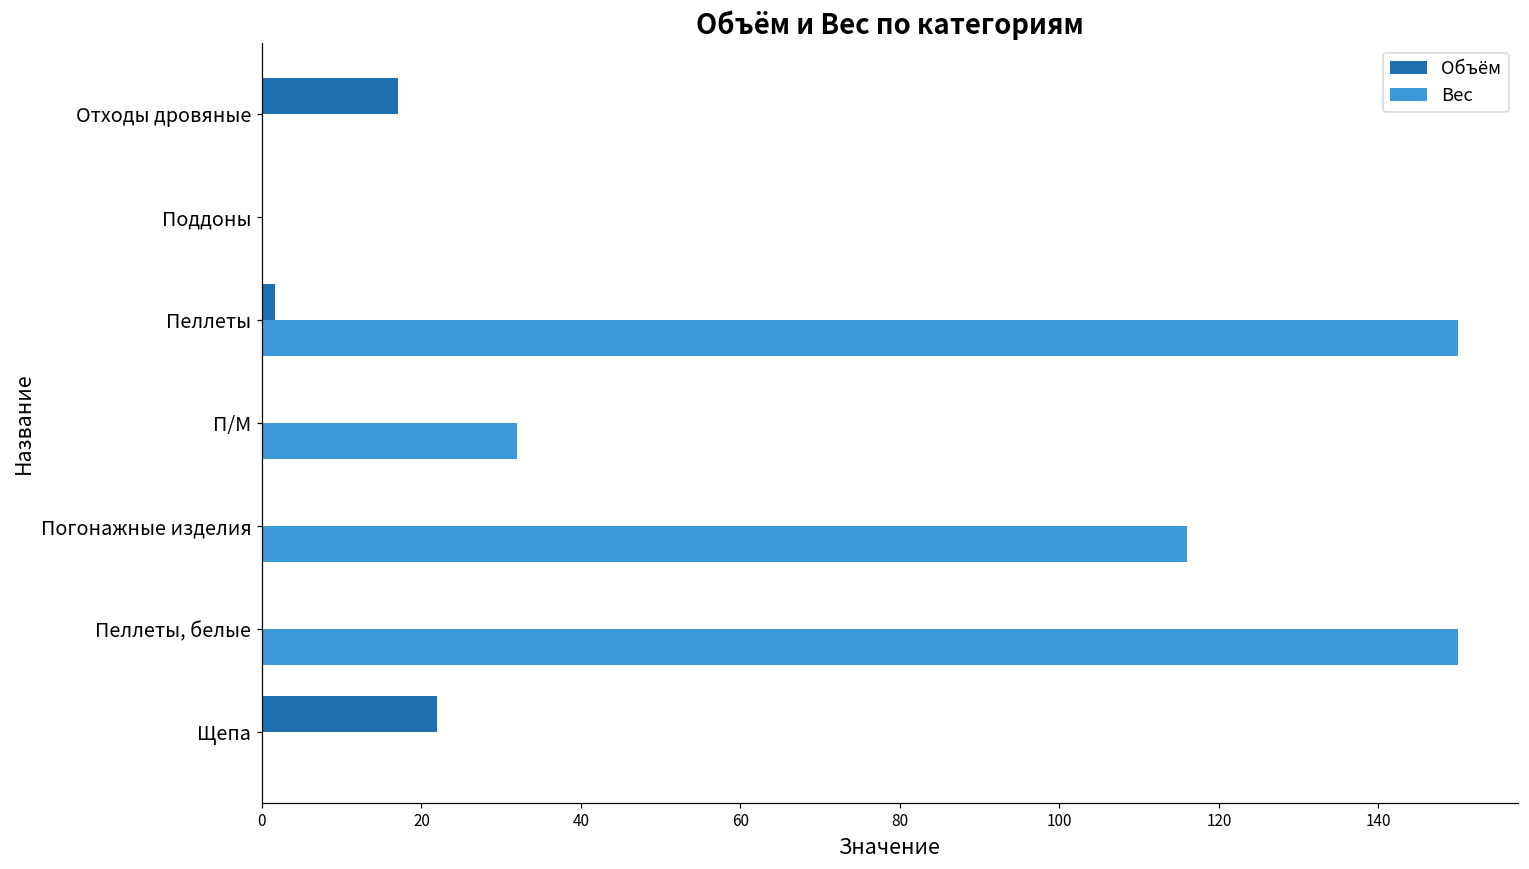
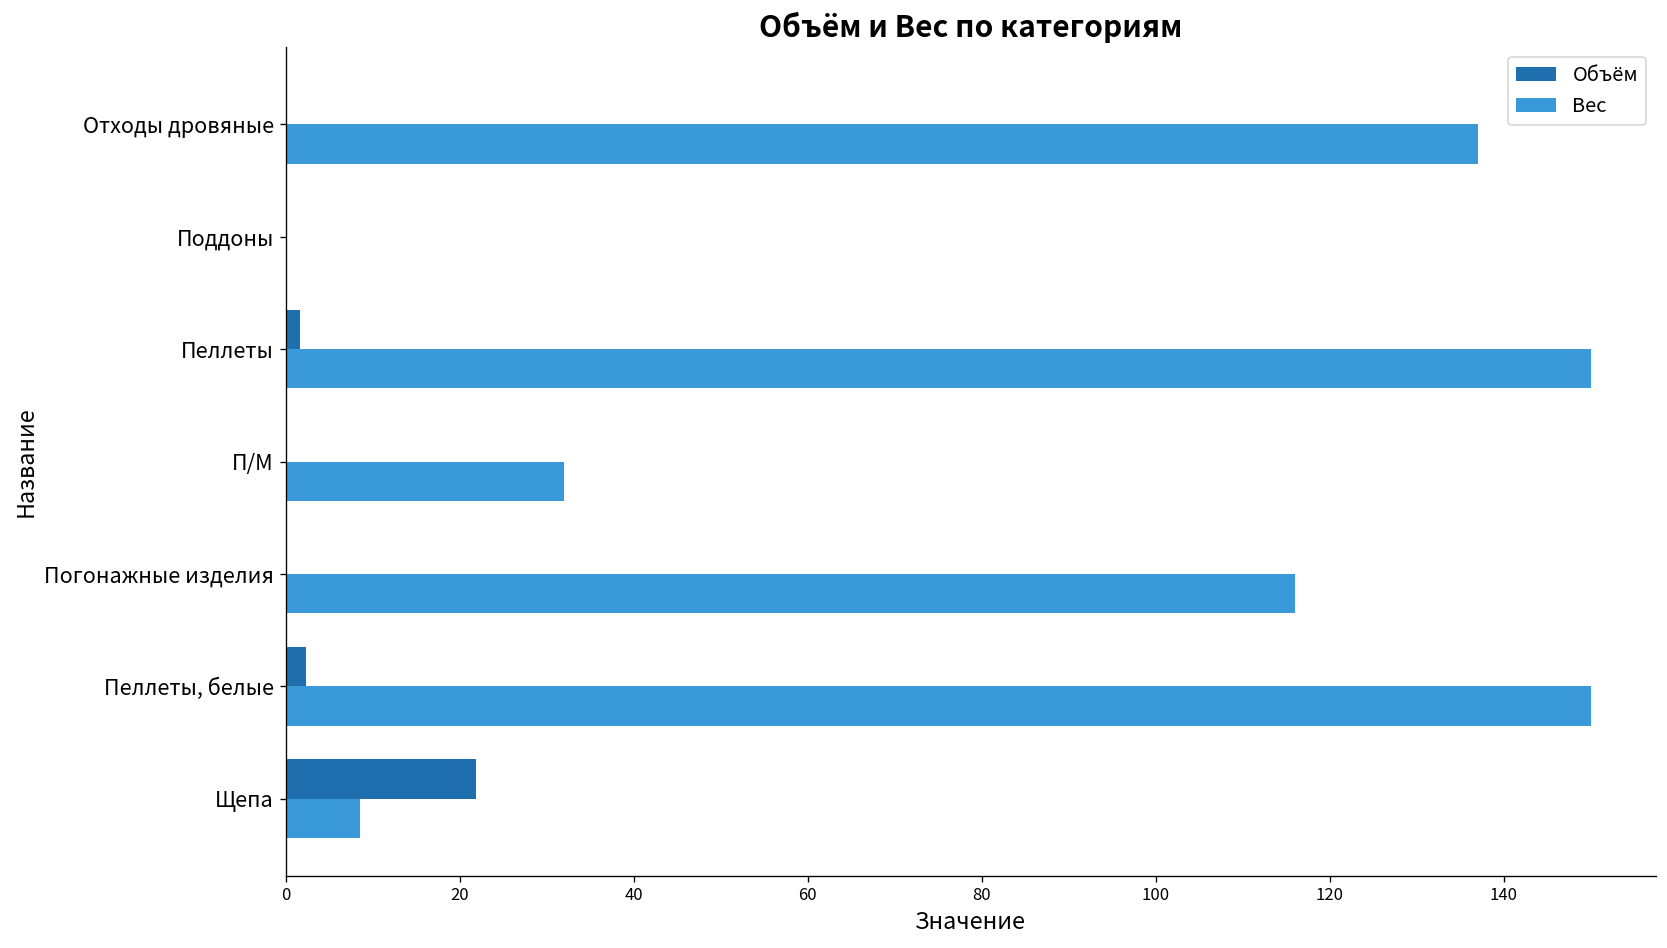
  {
    "Объём": {
-     "Отходы дровяные": 17,
+     "Отходы дровяные": 0,
      "Поддоны": 0,
      "Пеллеты": 2,
      "П/М": 0,
      "Погонажные изделия": 0,
-     "Пеллеты, белые": 0,
+     "Пеллеты, белые": 2,
      "Щепа": 22
    },
    "Вес": {
-     "Отходы дровяные": 0,
+     "Отходы дровяные": 137,
      "Поддоны": 0,
      "Пеллеты": 150,
      "П/М": 32,
      "Погонажные изделия": 116,
      "Пеллеты, белые": 150,
-     "Щепа": 0
+     "Щепа": 9
    }
  }
